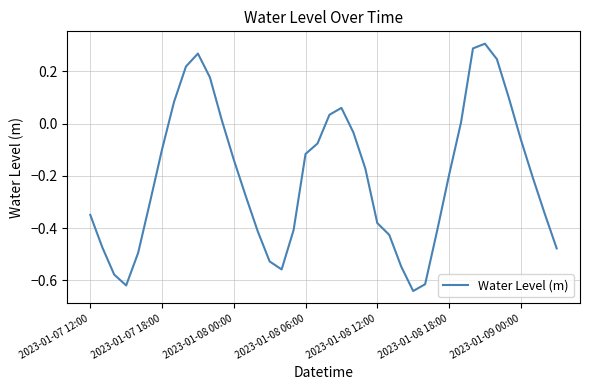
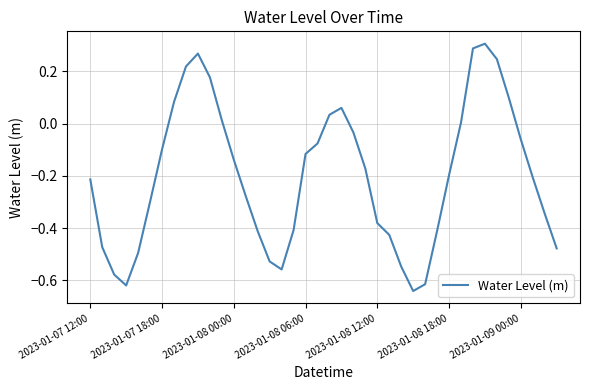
  {
-   "2023-01-07 12:00": -0.35,
+   "2023-01-07 12:00": -0.21,
    "2023-01-07 18:00": -0.10,
    "2023-01-08 00:00": -0.14,
    "2023-01-08 06:00": -0.12,
    "2023-01-08 12:00": -0.38,
    "2023-01-08 18:00": -0.20,
    "2023-01-09 00:00": -0.06
  }
